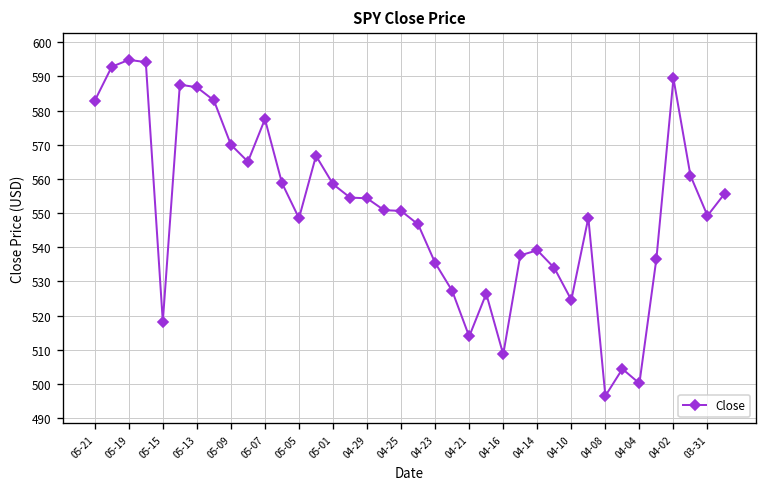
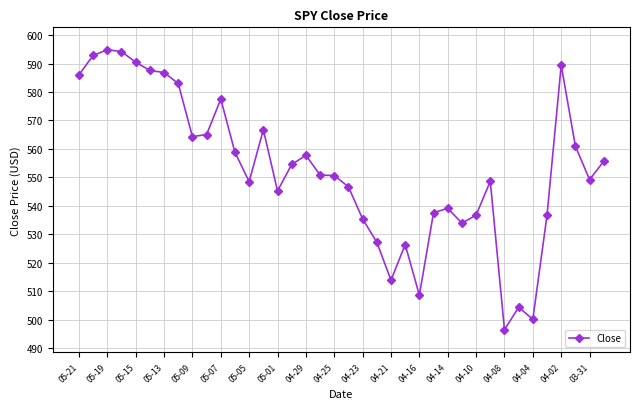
  {
-   "05-21": 583,
+   "05-21": 586,
    "05-19": 595,
-   "05-15": 518,
+   "05-15": 590,
    "05-13": 587,
-   "05-09": 570,
+   "05-09": 564,
    "05-07": 578,
    "05-05": 549,
-   "05-01": 558,
-   "04-29": 554,
+   "05-01": 545,
+   "04-29": 558,
    "04-25": 551,
    "04-23": 535,
    "04-21": 514,
    "04-16": 509,
    "04-14": 539,
-   "04-10": 525,
+   "04-10": 537,
    "04-08": 496,
    "04-04": 500,
    "04-02": 589,
    "03-31": 549
  }
